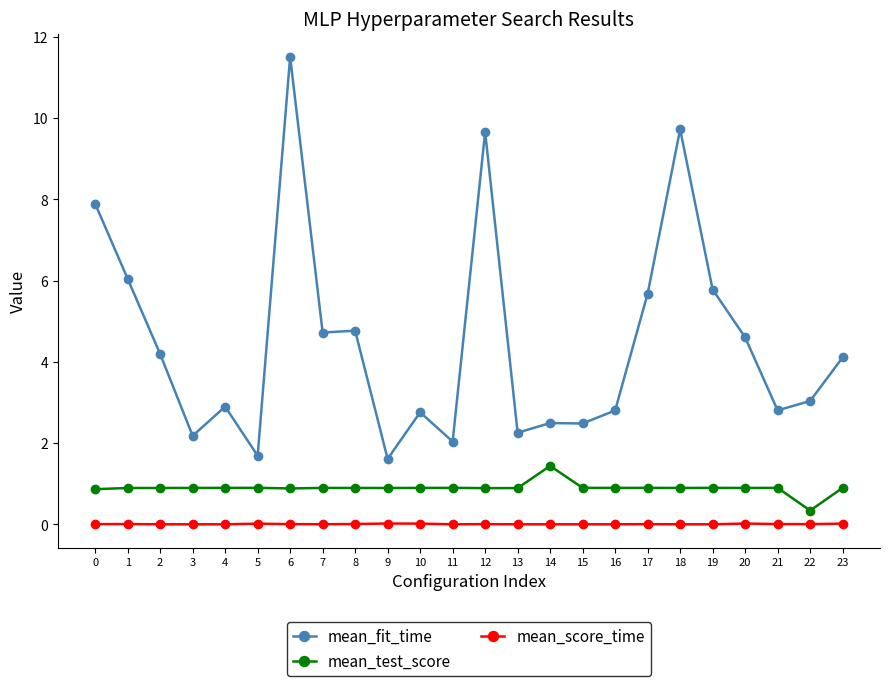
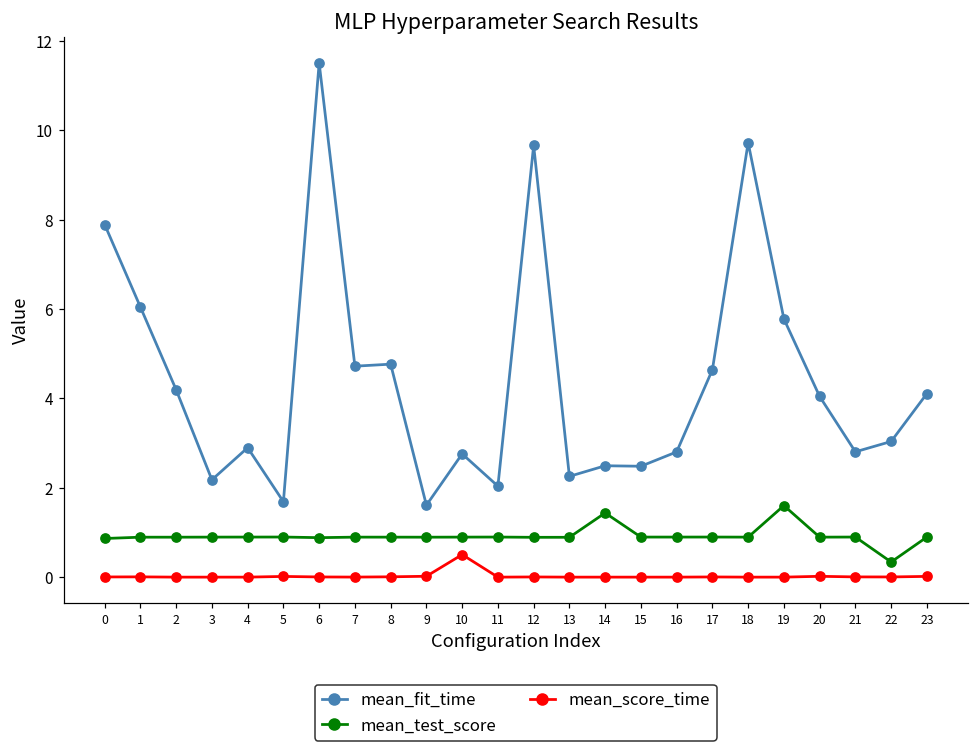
  {
    "mean_fit_time": {
      "0": 7.9,
      "1": 6.0,
      "2": 4.2,
      "3": 2.2,
      "4": 2.9,
      "5": 1.7,
      "6": 11.5,
      "7": 4.7,
      "8": 4.8,
      "9": 1.6,
      "10": 2.8,
      "11": 2.0,
      "12": 9.7,
      "13": 2.3,
      "14": 2.5,
      "15": 2.5,
      "16": 2.8,
-     "17": 5.7,
+     "17": 4.6,
      "18": 9.7,
      "19": 5.8,
-     "20": 4.6,
+     "20": 4.0,
      "21": 2.8,
      "22": 3.0,
      "23": 4.1
    },
    "mean_test_score": {
      "0": 0.9,
      "1": 0.9,
      "2": 0.9,
      "3": 0.9,
      "4": 0.9,
      "5": 0.9,
      "6": 0.9,
      "7": 0.9,
      "8": 0.9,
      "9": 0.9,
      "10": 0.9,
      "11": 0.9,
      "12": 0.9,
      "13": 0.9,
      "14": 1.4,
      "15": 0.9,
      "16": 0.9,
      "17": 0.9,
      "18": 0.9,
-     "19": 0.9,
+     "19": 1.6,
      "20": 0.9,
      "21": 0.9,
      "22": 0.3,
      "23": 0.9
    },
    "mean_score_time": {
      "0": 0.0,
      "1": 0.0,
      "2": 0.0,
      "3": 0.0,
      "4": 0.0,
      "5": 0.0,
      "6": 0.0,
      "7": 0.0,
      "8": 0.0,
      "9": 0.0,
-     "10": 0.0,
+     "10": 0.5,
      "11": 0.0,
      "12": 0.0,
      "13": 0.0,
      "14": 0.0,
      "15": 0.0,
      "16": 0.0,
      "17": 0.0,
      "18": 0.0,
      "19": 0.0,
      "20": 0.0,
      "21": 0.0,
      "22": 0.0,
      "23": 0.0
    }
  }
